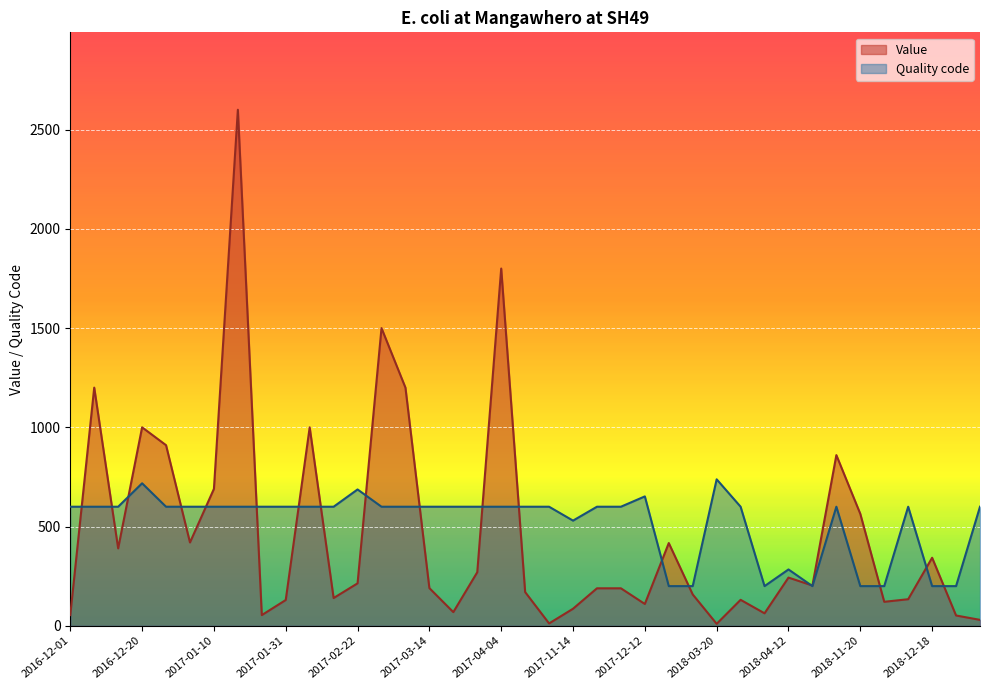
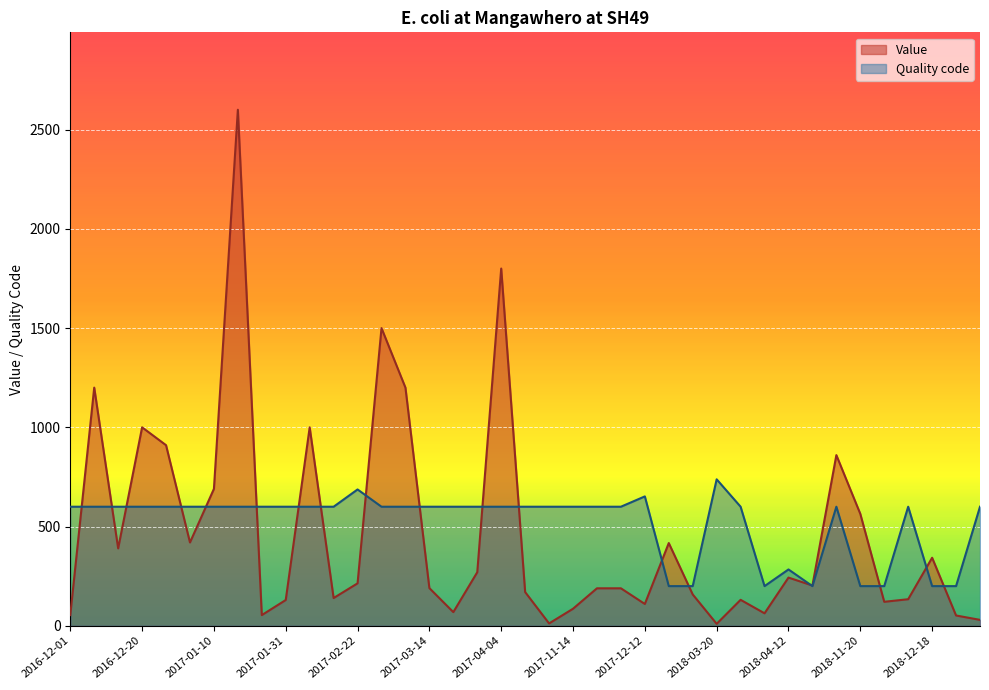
  {
    "Value": {
      "2016-12-01": 50,
      "2016-12-20": 1000,
      "2017-01-10": 690,
      "2017-01-31": 130,
      "2017-02-22": 210,
      "2017-03-14": 190,
      "2017-04-04": 1800,
      "2017-11-14": 90,
      "2017-12-12": 110,
      "2018-03-20": 10,
      "2018-04-12": 240,
      "2018-11-20": 560,
      "2018-12-18": 340
    },
    "Quality code": {
      "2016-12-01": 600,
-     "2016-12-20": 720,
+     "2016-12-20": 600,
      "2017-01-10": 600,
      "2017-01-31": 600,
      "2017-02-22": 690,
      "2017-03-14": 600,
      "2017-04-04": 600,
-     "2017-11-14": 530,
+     "2017-11-14": 600,
      "2017-12-12": 650,
      "2018-03-20": 740,
      "2018-04-12": 280,
      "2018-11-20": 200,
      "2018-12-18": 200
    }
  }
